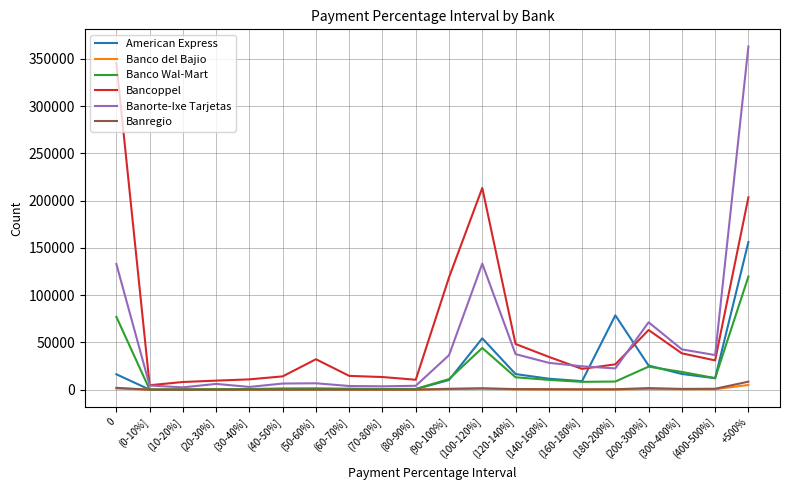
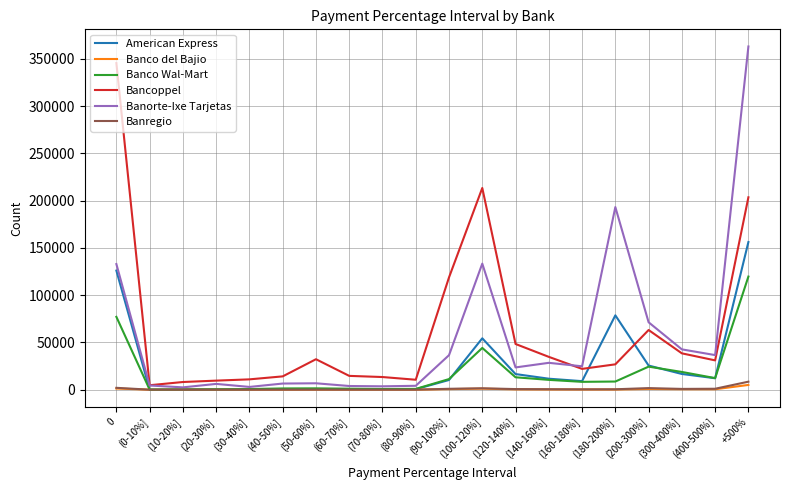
  {
    "American Express": {
-     "0": 20000,
+     "0": 130000,
      "(100-120%]": 50000,
      "(120-140%]": 20000,
      "(180-200%]": 80000,
      "+500%": 160000
    },
    "Banco del Bajio": {
      "+500%": 10000
    },
    "Banco Wal-Mart": {
      "0": 80000,
      "(100-120%]": 40000,
      "(120-140%]": 10000,
      "(180-200%]": 10000,
      "+500%": 120000
    },
    "Bancoppel": {
      "(10-20%]": 10000,
      "(20-30%]": 10000,
      "(30-40%]": 10000,
      "(40-50%]": 10000,
      "(50-60%]": 30000,
      "(60-70%]": 10000,
      "(70-80%]": 10000,
      "(80-90%]": 10000,
      "(90-100%]": 120000,
      "(100-120%]": 210000,
      "(120-140%]": 50000,
      "(140-160%]": 30000,
      "(160-180%]": 20000,
      "(180-200%]": 30000,
      "(200-300%]": 60000,
      "(300-400%]": 40000,
      "(400-500%]": 30000,
      "+500%": 200000
    },
    "Banorte-Ixe Tarjetas": {
      "0": 130000,
      "(20-30%]": 10000,
      "(40-50%]": 10000,
      "(50-60%]": 10000,
      "(60-70%]": 0,
      "(70-80%]": 0,
      "(80-90%]": 0,
      "(90-100%]": 40000,
      "(100-120%]": 130000,
-     "(120-140%]": 40000,
+     "(120-140%]": 20000,
      "(140-160%]": 30000,
      "(160-180%]": 20000,
-     "(180-200%]": 20000,
+     "(180-200%]": 190000,
      "(200-300%]": 70000,
      "(300-400%]": 40000,
      "(400-500%]": 40000,
      "+500%": 360000
    },
    "Banregio": {
      "+500%": 10000
    }
  }
